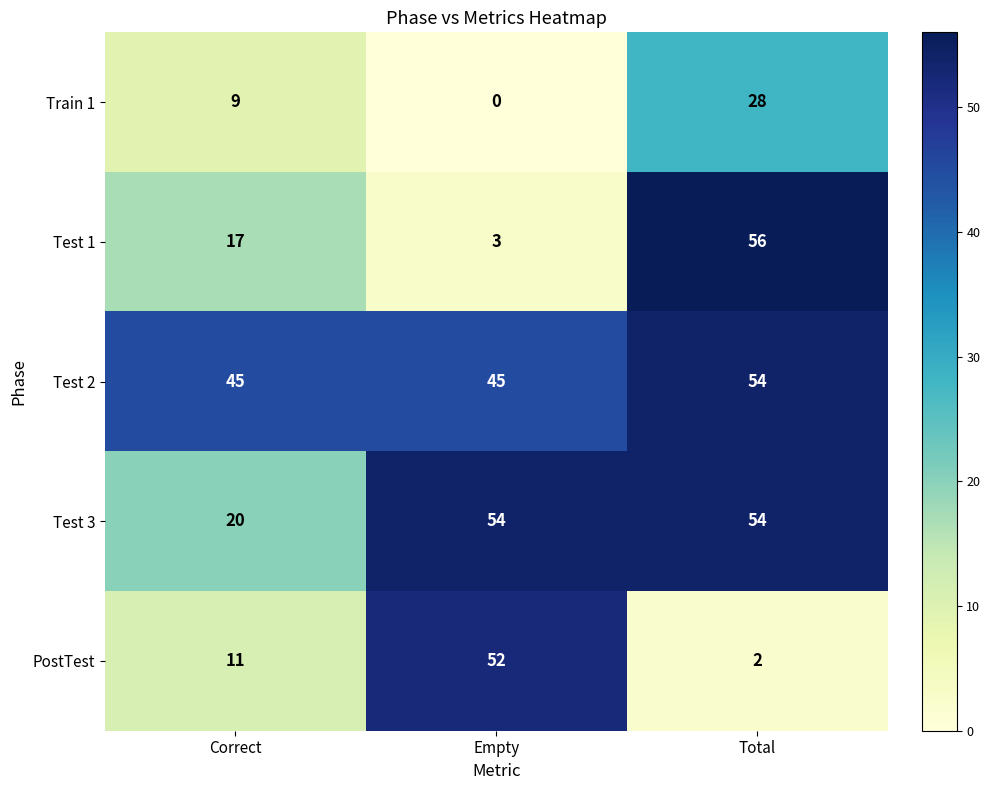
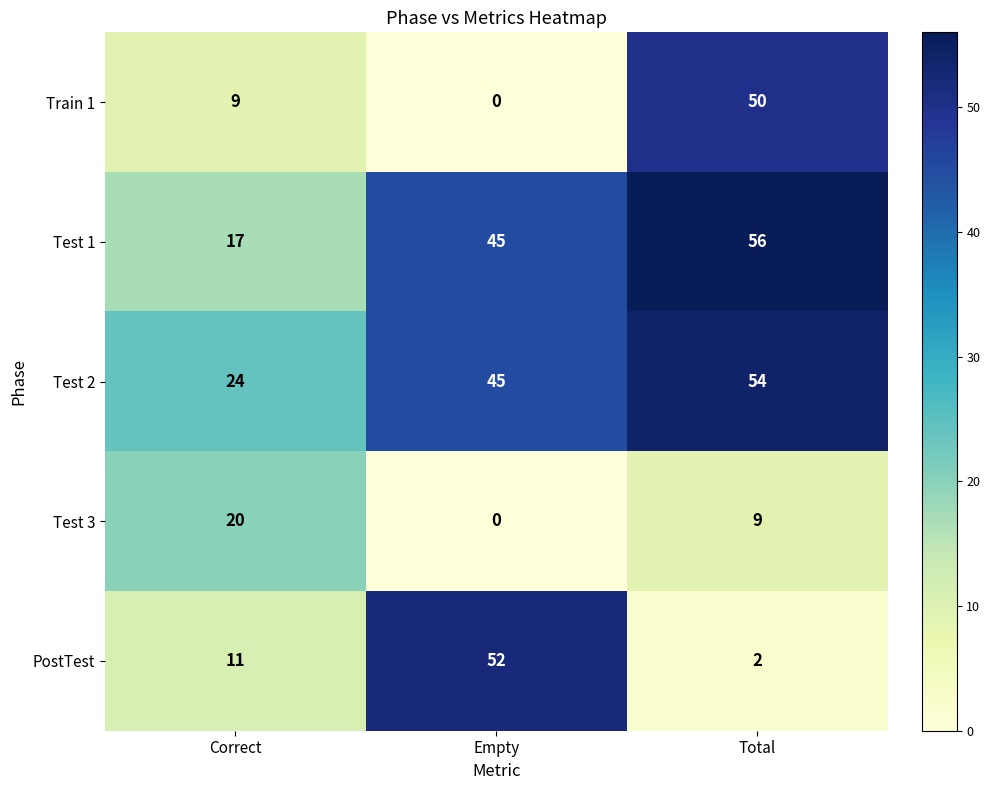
  {
    "Train 1": {
      "Correct": 9,
      "Empty": 0,
-     "Total": 28
+     "Total": 50
    },
    "Test 1": {
      "Correct": 17,
-     "Empty": 3,
+     "Empty": 45,
      "Total": 56
    },
    "Test 2": {
-     "Correct": 45,
+     "Correct": 24,
      "Empty": 45,
      "Total": 54
    },
    "Test 3": {
      "Correct": 20,
-     "Empty": 54,
-     "Total": 54
+     "Empty": 0,
+     "Total": 9
    },
    "PostTest": {
      "Correct": 11,
      "Empty": 52,
      "Total": 2
    }
  }
